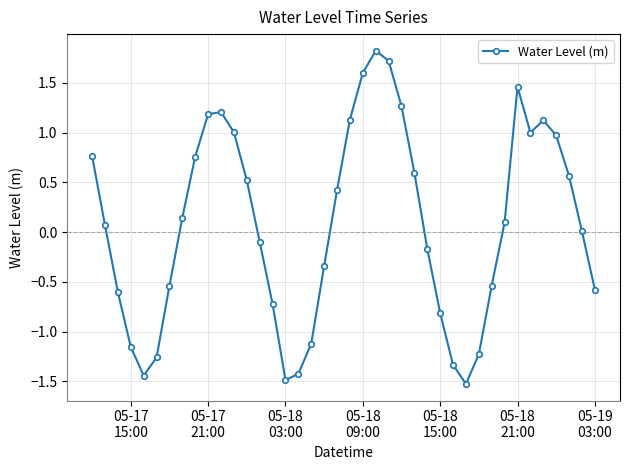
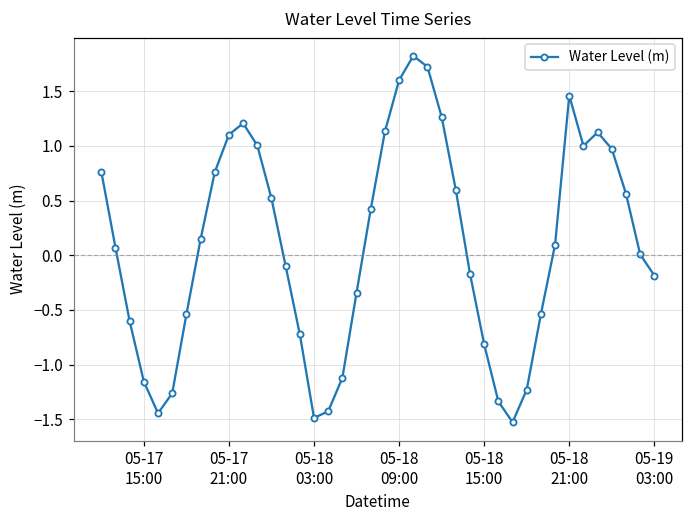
  {
    "05-17 15:00": -1.2,
-   "05-17 21:00": 1.2,
+   "05-17 21:00": 1.1,
    "05-18 03:00": -1.5,
    "05-18 09:00": 1.6,
    "05-18 15:00": -0.8,
    "05-18 21:00": 1.5,
-   "05-19 03:00": -0.6
+   "05-19 03:00": -0.2
  }
